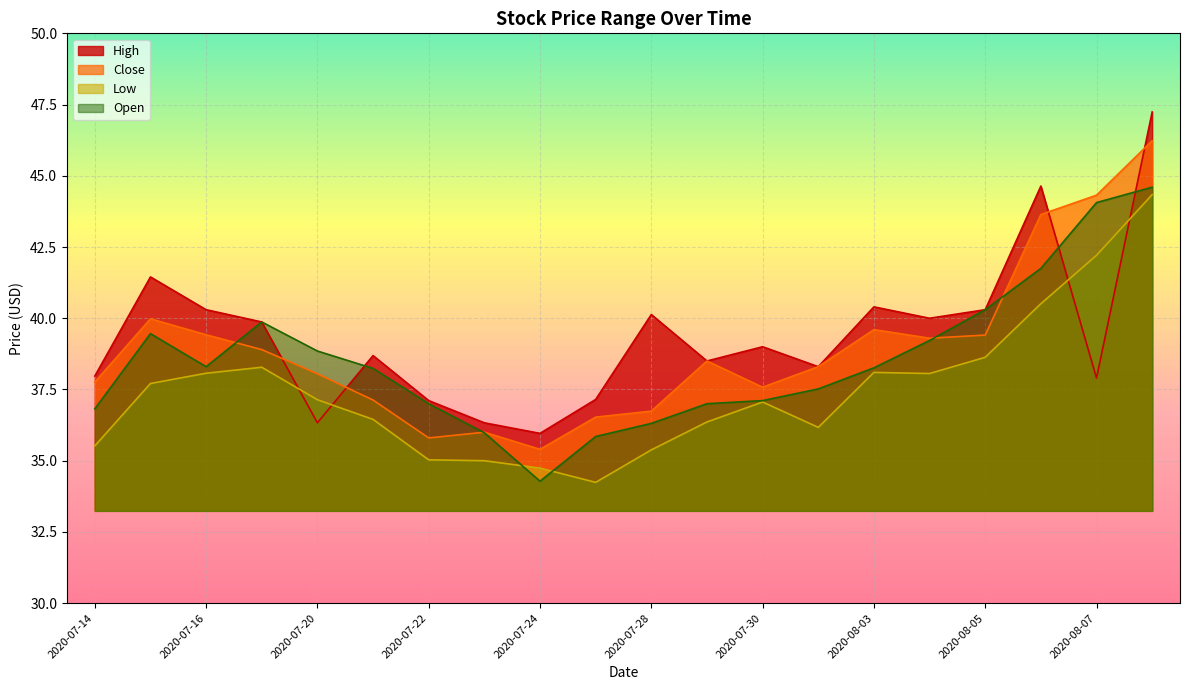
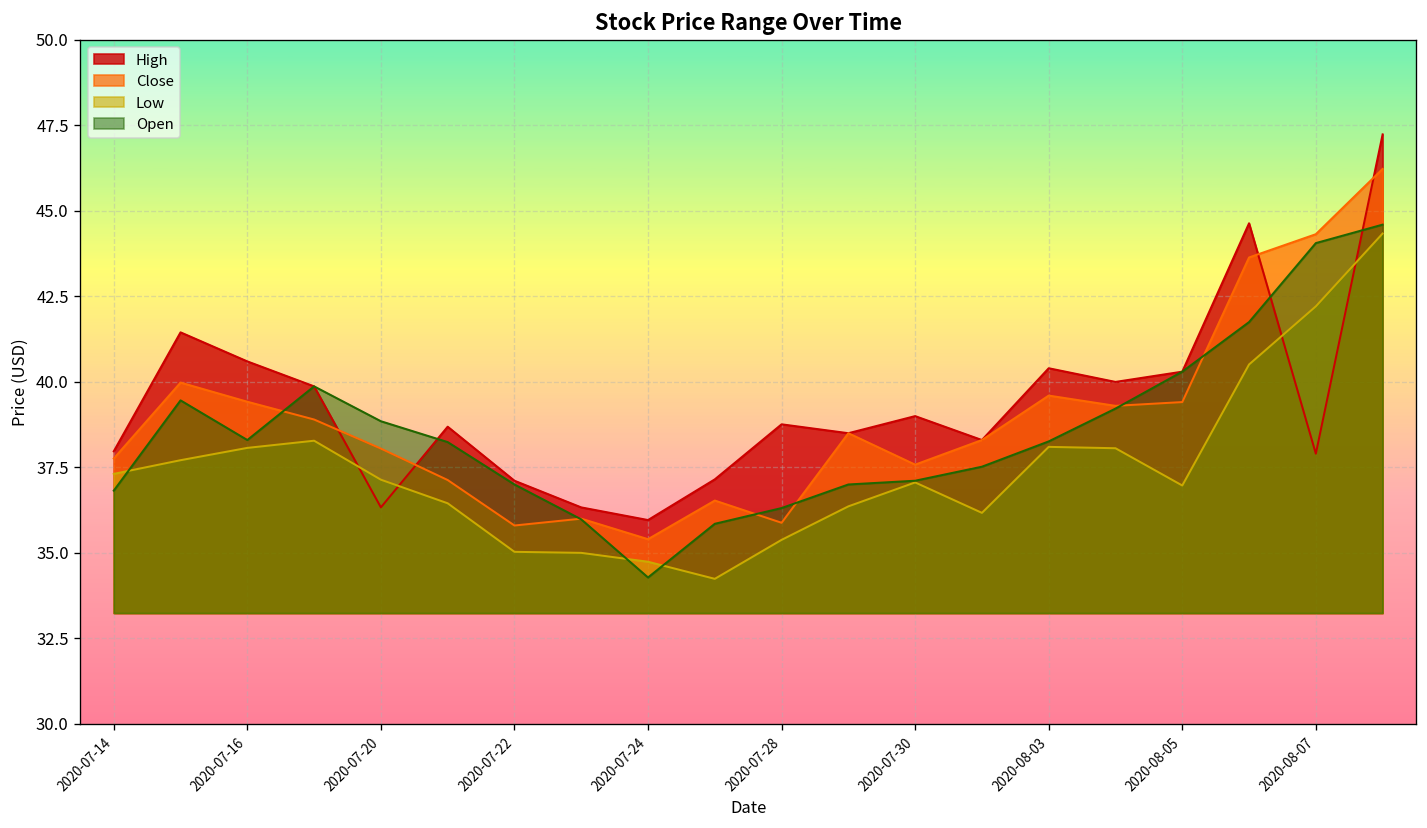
  {
    "High": {
      "2020-07-14": 38.0,
-     "2020-07-16": 40.3,
+     "2020-07-16": 40.6,
      "2020-07-20": 36.3,
      "2020-07-22": 37.1,
      "2020-07-24": 36.0,
-     "2020-07-28": 40.1,
+     "2020-07-28": 38.8,
      "2020-07-30": 39.0,
      "2020-08-03": 40.4,
      "2020-08-07": 37.9
    },
    "Close": {
      "2020-07-14": 37.8,
      "2020-07-16": 39.4,
      "2020-07-20": 38.1,
      "2020-07-22": 35.8,
      "2020-07-24": 35.4,
-     "2020-07-28": 36.7,
+     "2020-07-28": 35.9,
      "2020-07-30": 37.6,
      "2020-08-03": 39.6,
      "2020-08-05": 39.4,
      "2020-08-07": 44.3
    },
    "Low": {
-     "2020-07-14": 35.5,
+     "2020-07-14": 37.3,
      "2020-07-16": 38.1,
      "2020-07-20": 37.1,
      "2020-07-22": 35.0,
      "2020-07-24": 34.7,
      "2020-07-28": 35.4,
      "2020-08-03": 38.1,
-     "2020-08-05": 38.6,
+     "2020-08-05": 37.0,
      "2020-08-07": 42.2
    },
    "Open": {
      "2020-07-14": 36.8,
      "2020-07-16": 38.3,
      "2020-07-20": 38.9,
      "2020-07-22": 37.0,
      "2020-07-24": 34.3,
      "2020-07-28": 36.3,
      "2020-08-03": 38.3,
      "2020-08-07": 44.1
    }
  }
